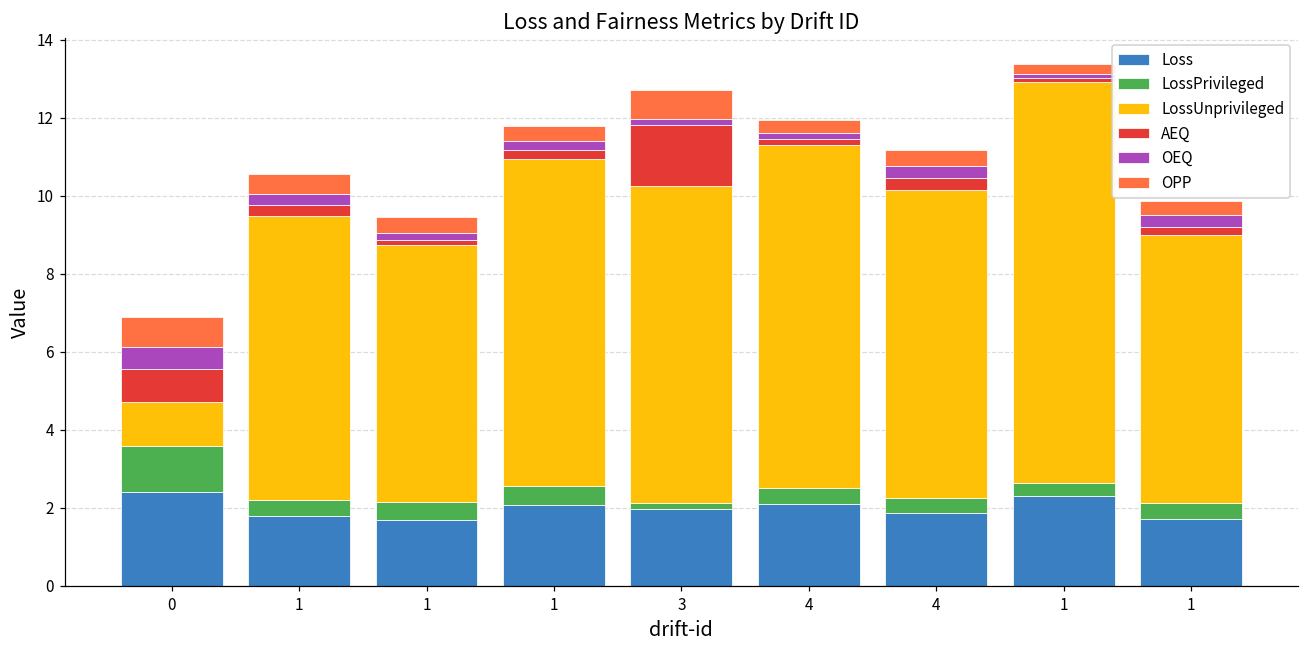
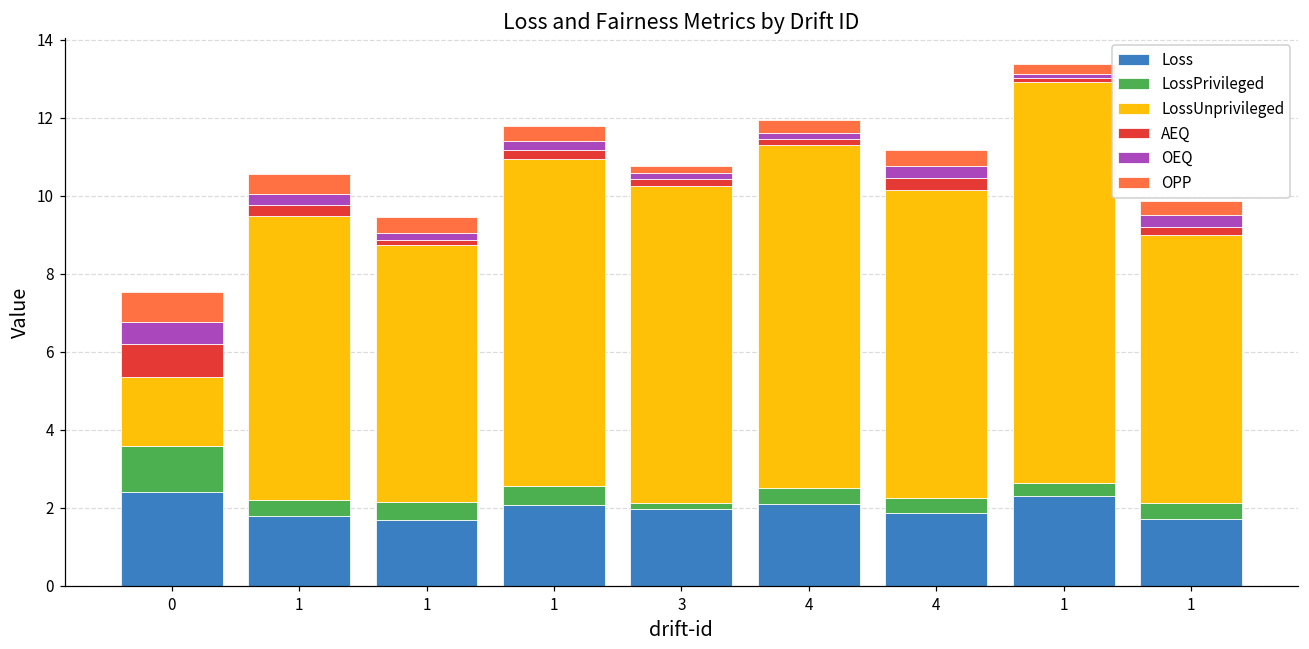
  {
    "Loss": {
      "0": 2.4,
      "3": 2.0
    },
    "LossPrivileged": {
      "0": 1.2,
      "3": 0.1
    },
    "LossUnprivileged": {
-     "0": 1.1,
+     "0": 1.8,
      "3": 8.1
    },
    "AEQ": {
      "0": 0.9,
-     "3": 1.6
+     "3": 0.2
    },
    "OEQ": {
      "0": 0.6,
      "3": 0.2
    },
    "OPP": {
      "0": 0.8,
-     "3": 0.7
+     "3": 0.2
    }
  }
